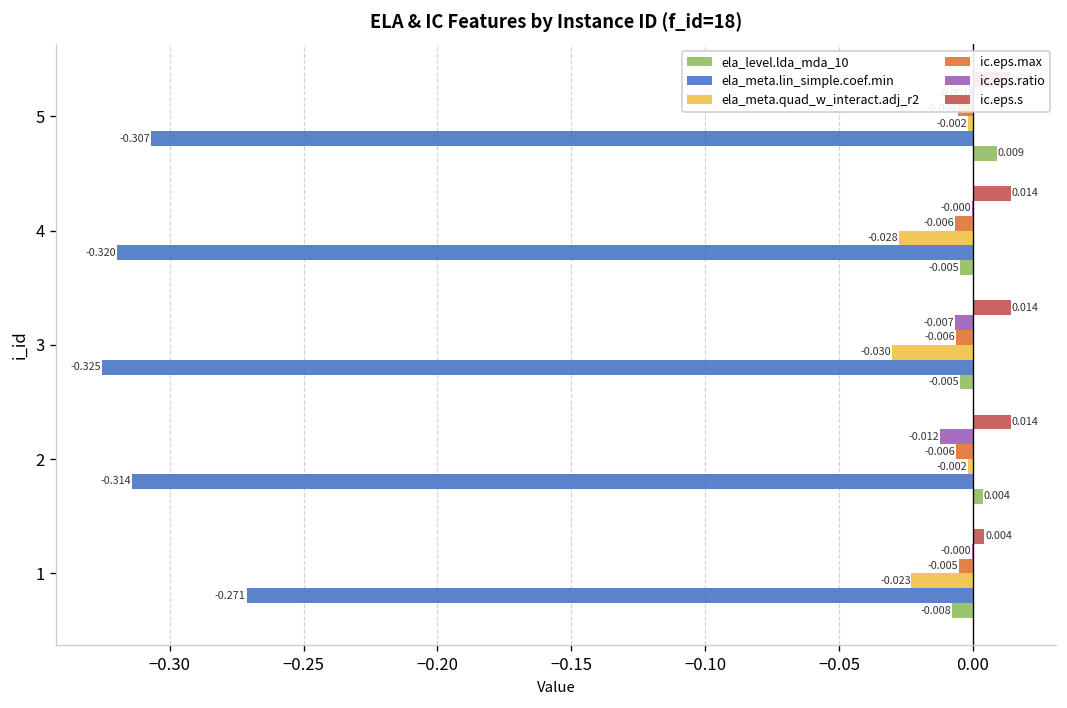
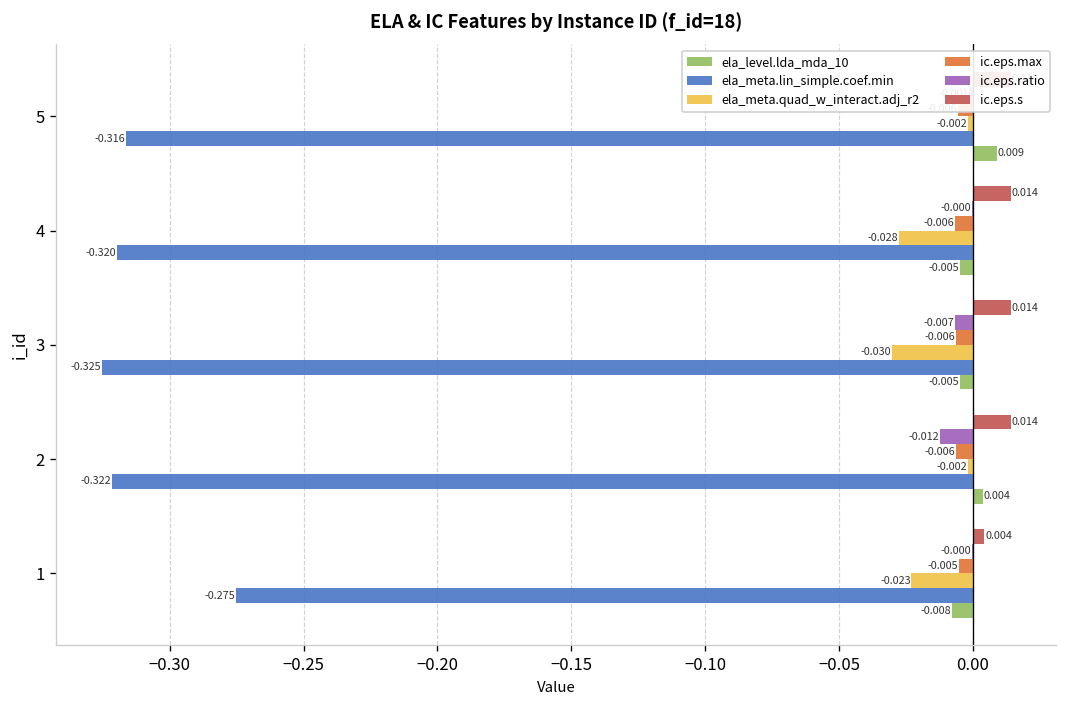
  {
    "ela_level.lda_mda_10": {
      "5": 0.009,
      "4": -0.005,
      "3": -0.005,
      "2": 0.004,
      "1": -0.008
    },
    "ela_meta.lin_simple.coef.min": {
-     "5": -0.307,
+     "5": -0.316,
      "4": -0.320,
      "3": -0.325,
-     "2": -0.314,
-     "1": -0.271
+     "2": -0.322,
+     "1": -0.275
    },
    "ela_meta.quad_w_interact.adj_r2": {
      "5": -0.002,
      "4": -0.028,
      "3": -0.030,
      "2": -0.002,
      "1": -0.023
    },
    "ic.eps.ratio": {
      "4": -0.000,
      "3": -0.007,
      "2": -0.012,
      "1": -0.000
    }
  }
